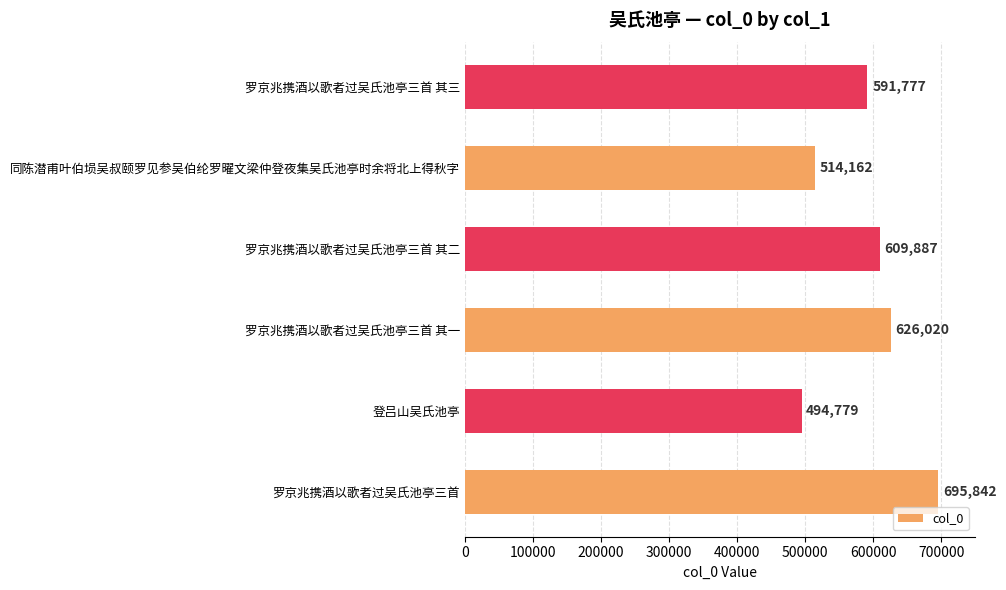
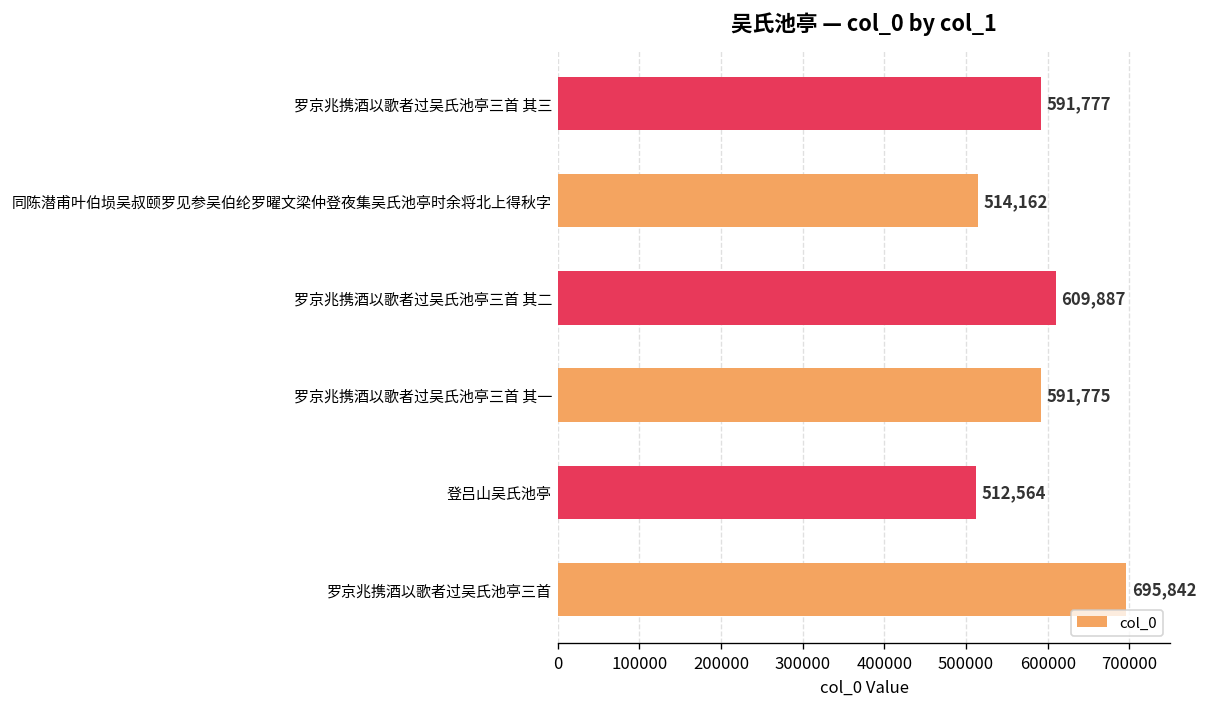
  {
    "罗京兆携酒以歌者过吴氏池亭三首 其三": "591,777",
    "同陈潜甫叶伯埙吴叔颐罗见参吴伯纶罗曜文梁仲登夜集吴氏池亭时余将北上得秋字": "514,162",
    "罗京兆携酒以歌者过吴氏池亭三首 其二": "609,887",
-   "罗京兆携酒以歌者过吴氏池亭三首 其一": "626,020",
-   "登吕山吴氏池亭": "494,779",
+   "罗京兆携酒以歌者过吴氏池亭三首 其一": "591,775",
+   "登吕山吴氏池亭": "512,564",
    "罗京兆携酒以歌者过吴氏池亭三首": "695,842"
  }
